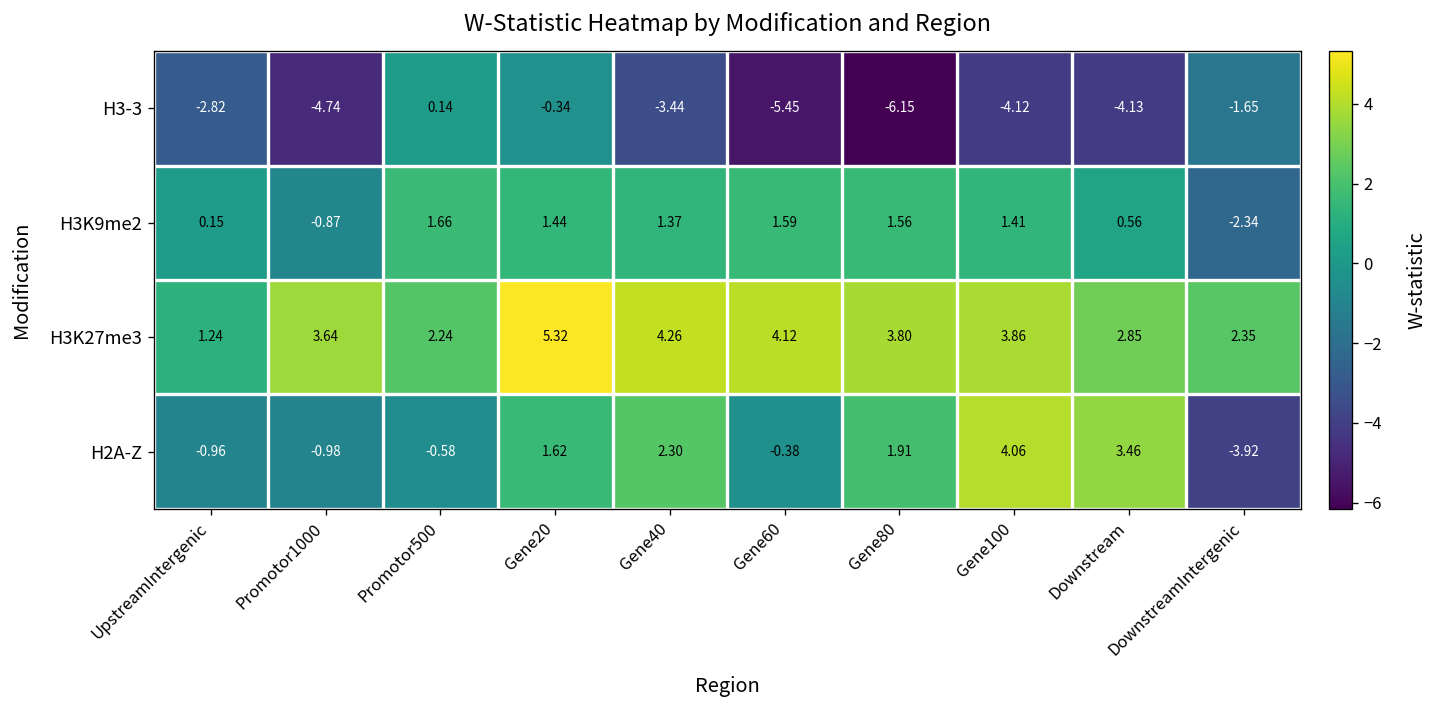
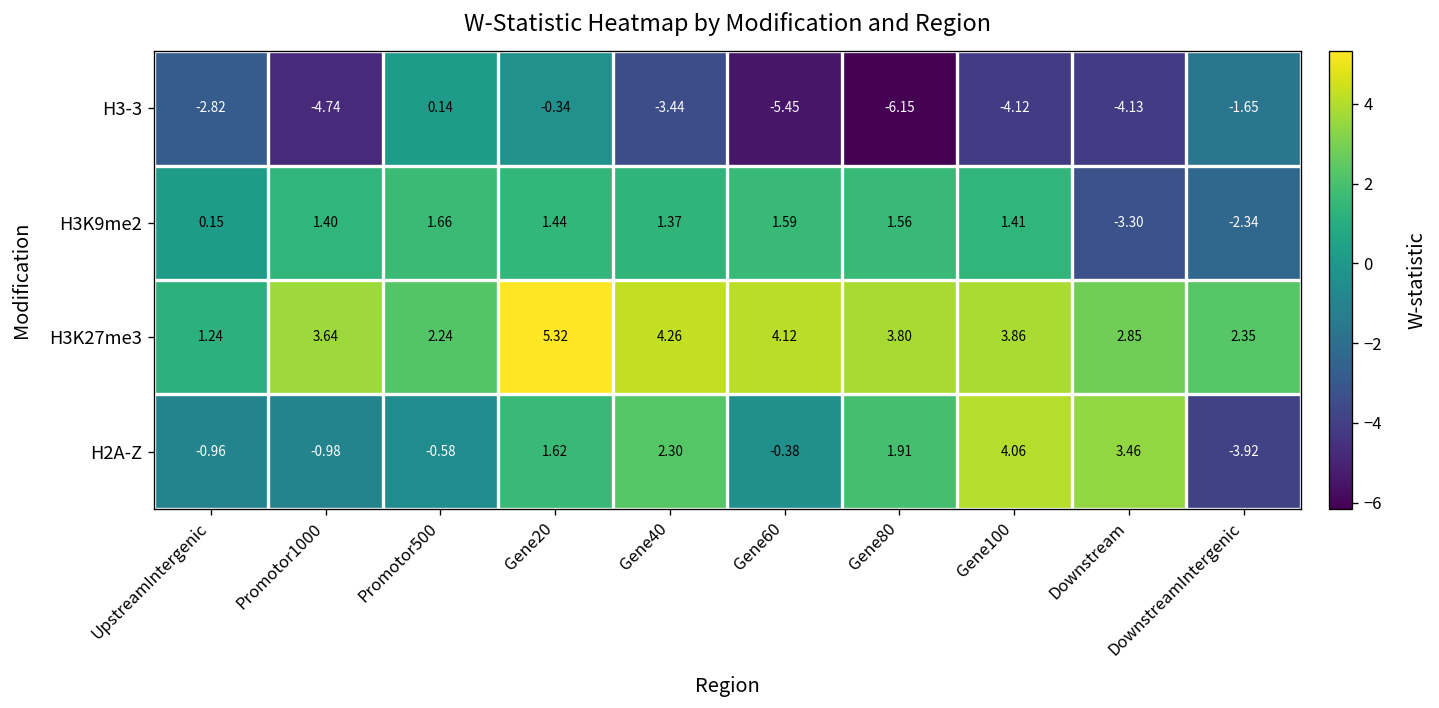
  {
    "H3-3": {
      "UpstreamIntergenic": -2.82,
      "Promotor1000": -4.74,
      "Promotor500": 0.14,
      "Gene20": -0.34,
      "Gene40": -3.44,
      "Gene60": -5.45,
      "Gene80": -6.15,
      "Gene100": -4.12,
      "Downstream": -4.13,
      "DownstreamIntergenic": -1.65
    },
    "H3K9me2": {
      "UpstreamIntergenic": 0.15,
-     "Promotor1000": -0.87,
+     "Promotor1000": 1.40,
      "Promotor500": 1.66,
      "Gene20": 1.44,
      "Gene40": 1.37,
      "Gene60": 1.59,
      "Gene80": 1.56,
      "Gene100": 1.41,
-     "Downstream": 0.56,
+     "Downstream": -3.30,
      "DownstreamIntergenic": -2.34
    },
    "H3K27me3": {
      "UpstreamIntergenic": 1.24,
      "Promotor1000": 3.64,
      "Promotor500": 2.24,
      "Gene20": 5.32,
      "Gene40": 4.26,
      "Gene60": 4.12,
      "Gene80": 3.80,
      "Gene100": 3.86,
      "Downstream": 2.85,
      "DownstreamIntergenic": 2.35
    },
    "H2A-Z": {
      "UpstreamIntergenic": -0.96,
      "Promotor1000": -0.98,
      "Promotor500": -0.58,
      "Gene20": 1.62,
      "Gene40": 2.30,
      "Gene60": -0.38,
      "Gene80": 1.91,
      "Gene100": 4.06,
      "Downstream": 3.46,
      "DownstreamIntergenic": -3.92
    }
  }
